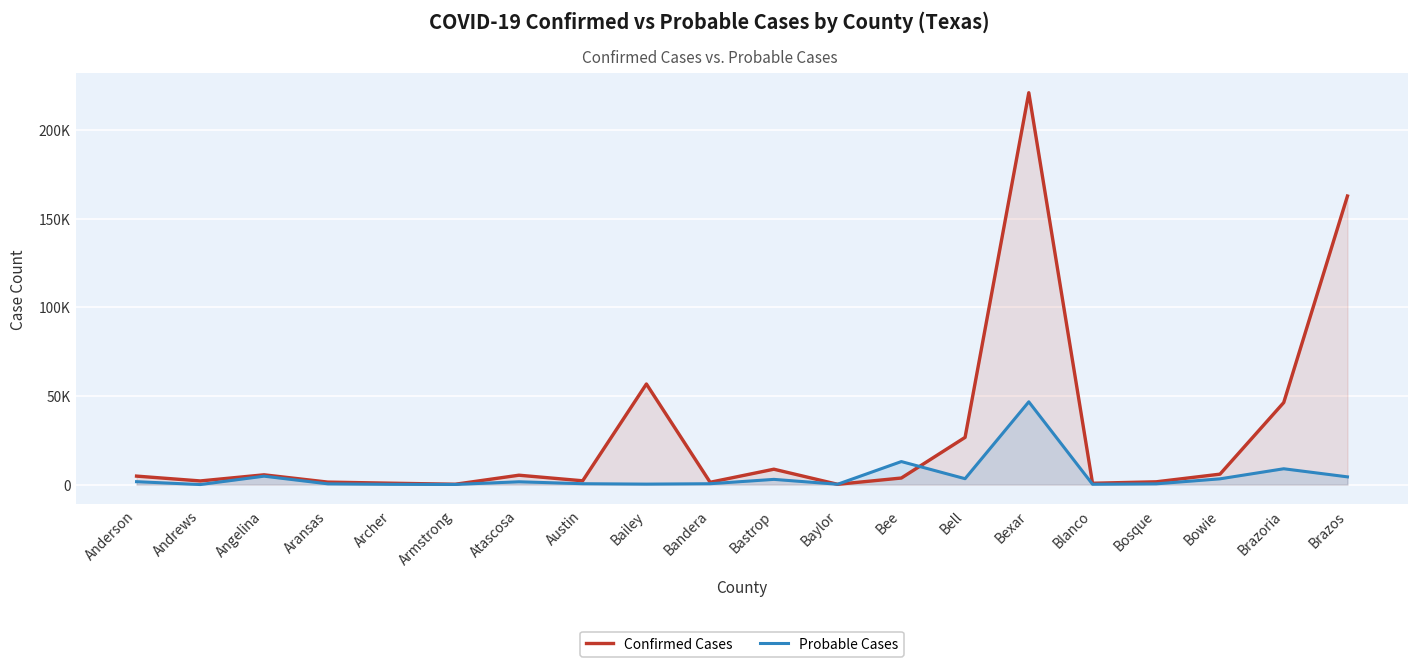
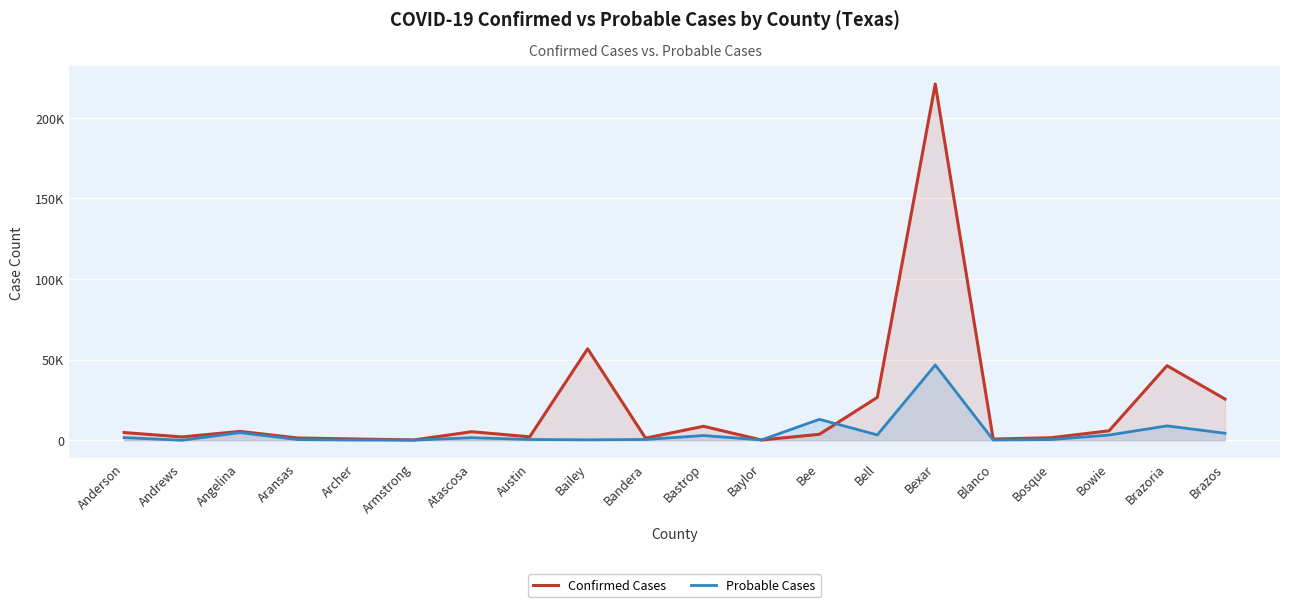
  {
    "Confirmed Cases": {
      "Anderson": 5000,
      "Andrews": 2000,
      "Atascosa": 5000,
      "Austin": 2000,
      "Bailey": 57000,
      "Bastrop": 9000,
      "Bee": 4000,
      "Bell": 27000,
      "Bexar": 221000,
      "Bowie": 6000,
      "Brazoria": 46000,
-     "Brazos": 163000
+     "Brazos": 26000
    },
    "Probable Cases": {
      "Anderson": 2000,
      "Andrews": 0,
      "Atascosa": 2000,
      "Austin": 0,
      "Bailey": 0,
      "Bastrop": 3000,
      "Bee": 13000,
      "Bell": 3000,
      "Bexar": 47000,
      "Bowie": 3000,
      "Brazoria": 9000,
      "Brazos": 4000
    }
  }
